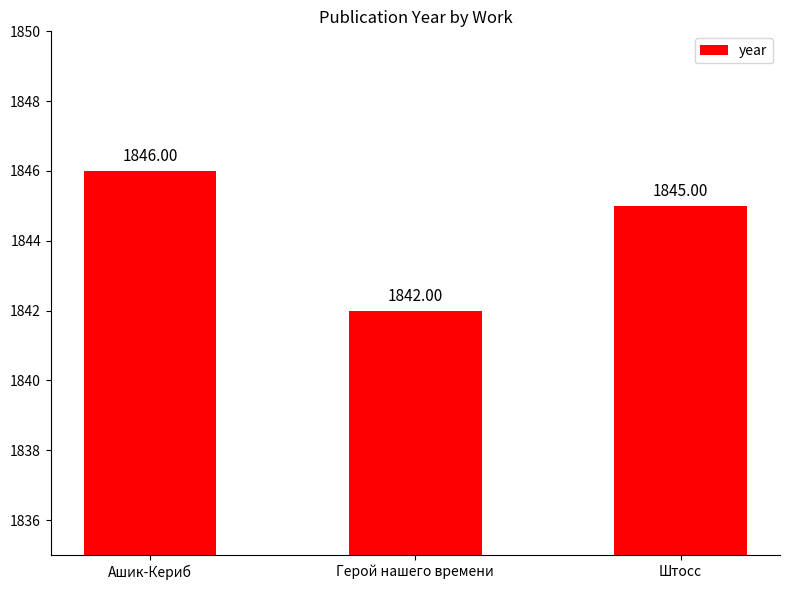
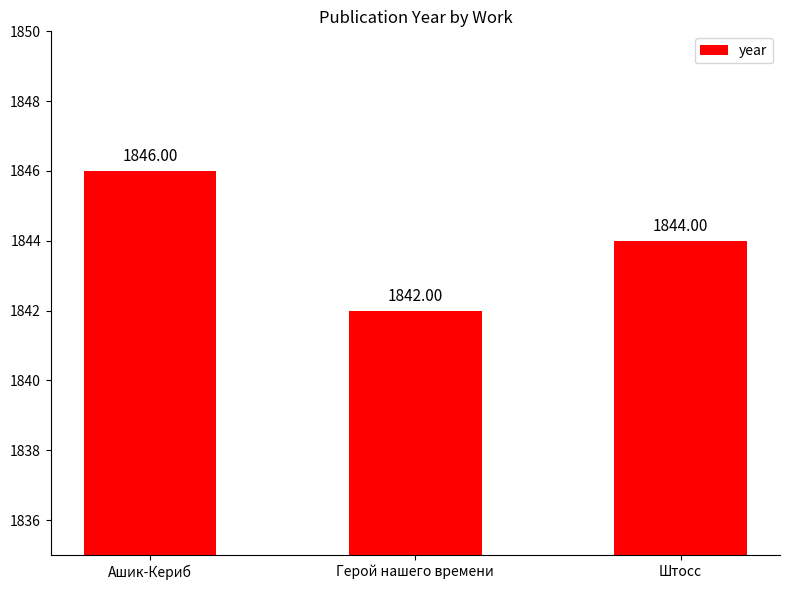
  {
    "Ашик-Кериб": 1846.00,
    "Герой нашего времени": 1842.00,
-   "Штосс": 1845.00
+   "Штосс": 1844.00
  }
